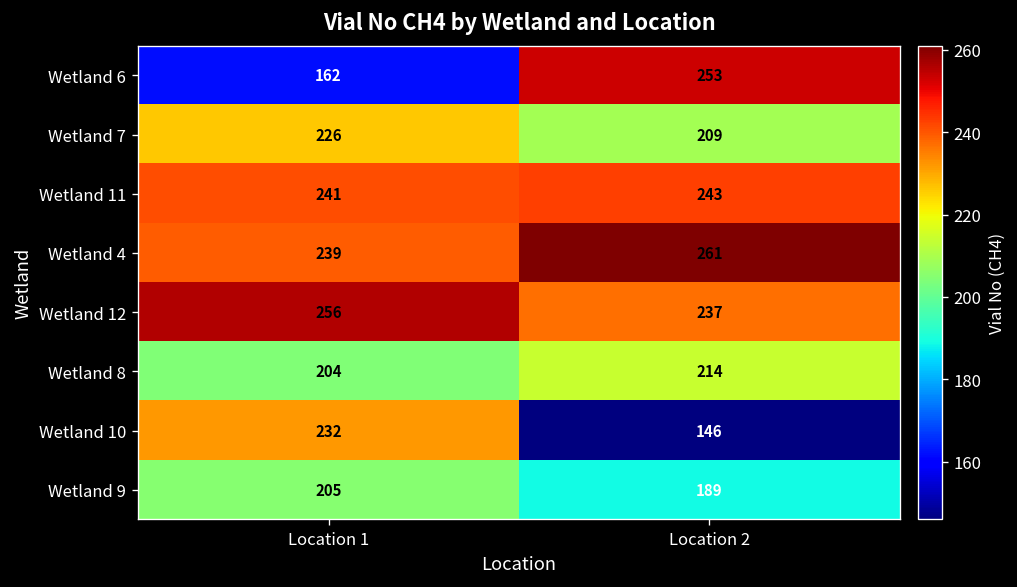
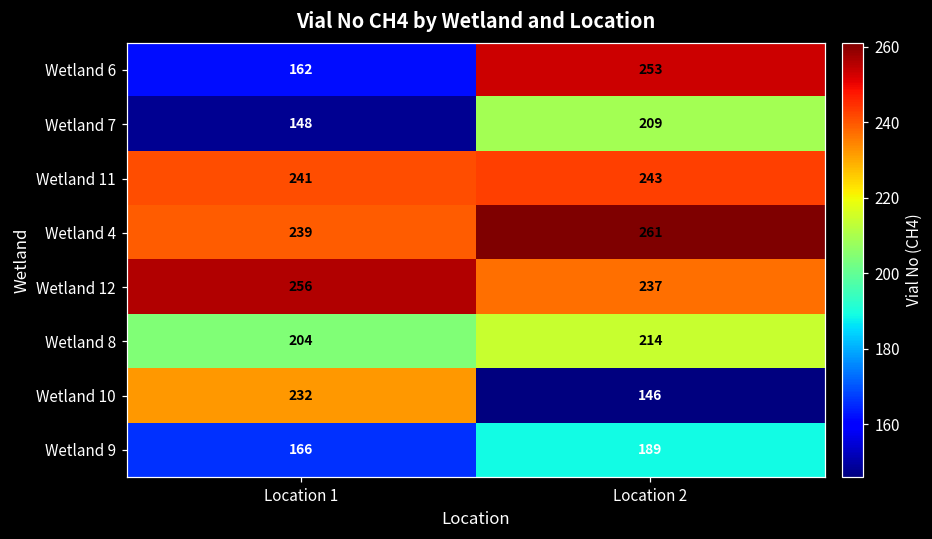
  {
    "Wetland 6": {
      "Location 1": 162,
      "Location 2": 253
    },
    "Wetland 7": {
-     "Location 1": 226,
+     "Location 1": 148,
      "Location 2": 209
    },
    "Wetland 11": {
      "Location 1": 241,
      "Location 2": 243
    },
    "Wetland 4": {
      "Location 1": 239,
      "Location 2": 261
    },
    "Wetland 12": {
      "Location 1": 256,
      "Location 2": 237
    },
    "Wetland 8": {
      "Location 1": 204,
      "Location 2": 214
    },
    "Wetland 10": {
      "Location 1": 232,
      "Location 2": 146
    },
    "Wetland 9": {
-     "Location 1": 205,
+     "Location 1": 166,
      "Location 2": 189
    }
  }
